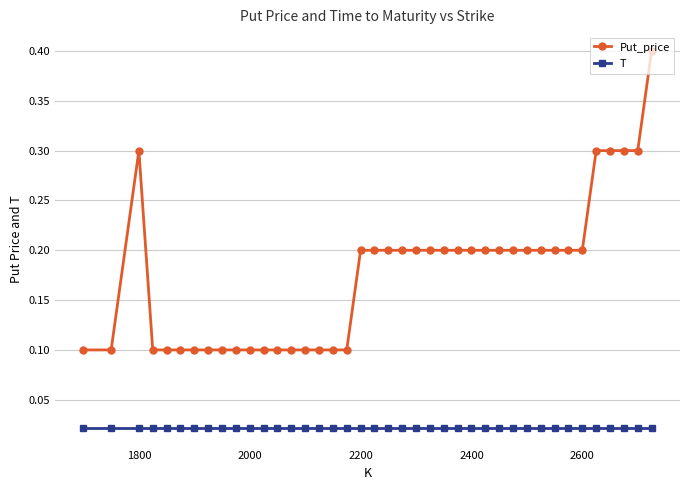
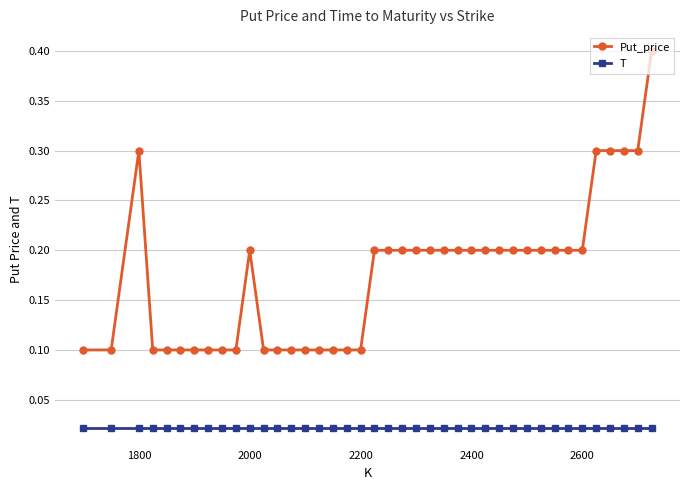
  {
    "Put_price": {
      "1800": 0.3,
-     "2000": 0.1,
-     "2200": 0.2,
+     "2000": 0.2,
+     "2200": 0.1,
      "2400": 0.2,
      "2600": 0.2
    },
    "T": {
      "1800": 0.02,
      "2000": 0.02,
      "2200": 0.02,
      "2400": 0.02,
      "2600": 0.02
    }
  }
